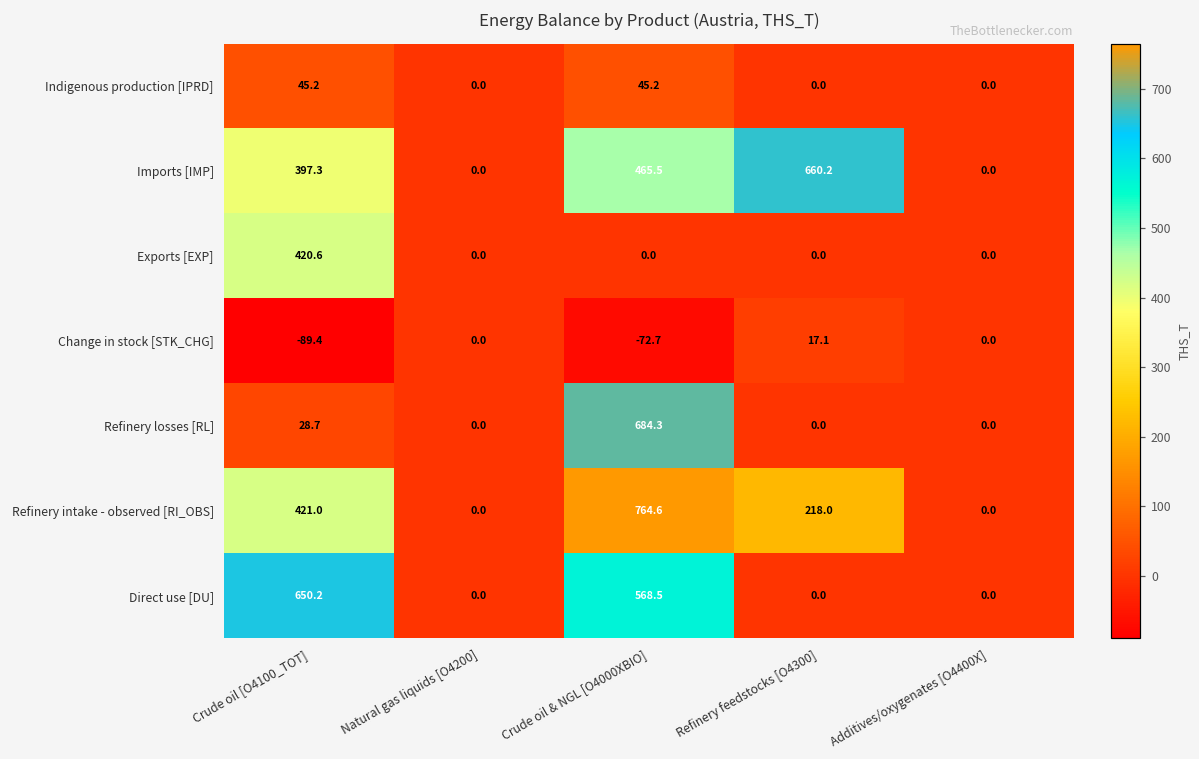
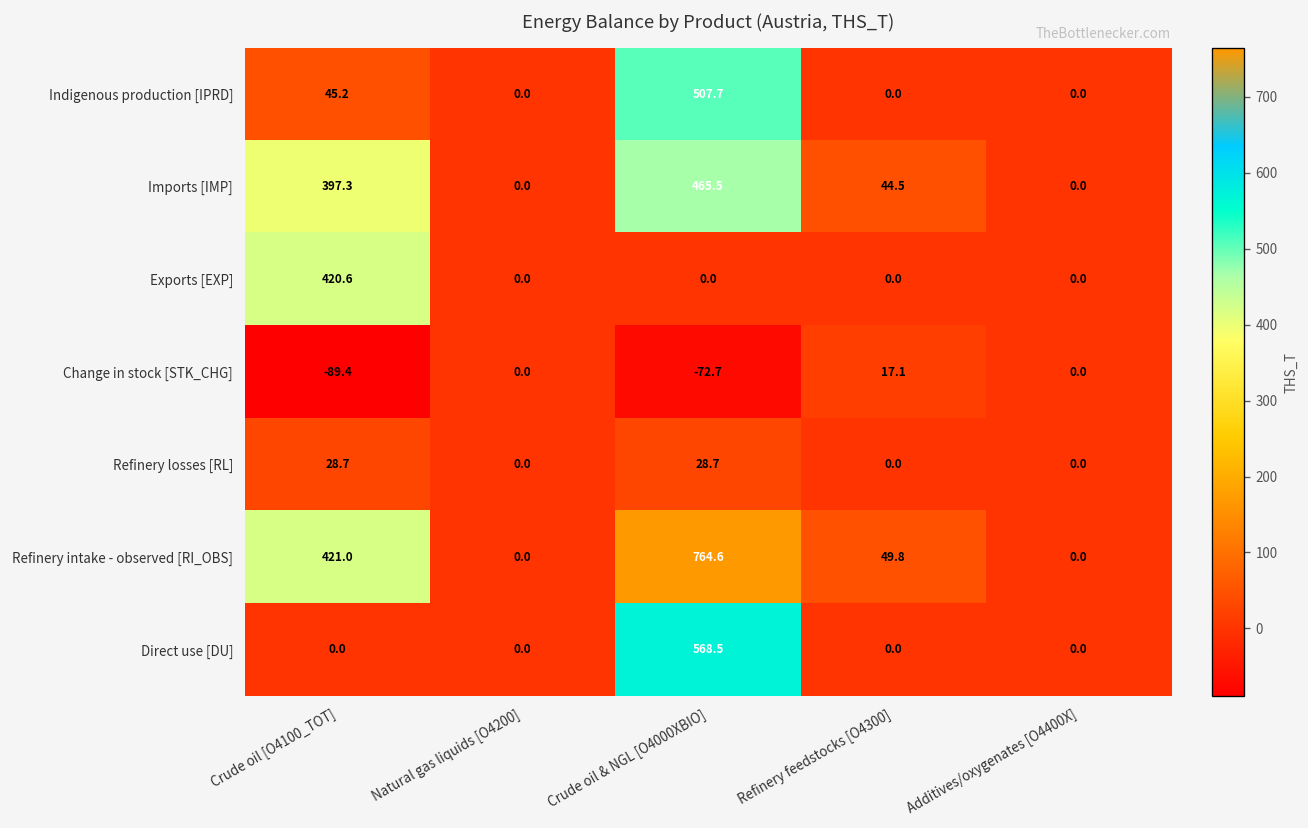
  {
    "Indigenous production [IPRD]": {
      "Crude oil [O4100_TOT]": 45.2,
      "Natural gas liquids [O4200]": 0.0,
-     "Crude oil & NGL [O4000XBIO]": 45.2,
+     "Crude oil & NGL [O4000XBIO]": 507.7,
      "Refinery feedstocks [O4300]": 0.0,
      "Additives/oxygenates [O4400X]": 0.0
    },
    "Imports [IMP]": {
      "Crude oil [O4100_TOT]": 397.3,
      "Natural gas liquids [O4200]": 0.0,
      "Crude oil & NGL [O4000XBIO]": 465.5,
-     "Refinery feedstocks [O4300]": 660.2,
+     "Refinery feedstocks [O4300]": 44.5,
      "Additives/oxygenates [O4400X]": 0.0
    },
    "Exports [EXP]": {
      "Crude oil [O4100_TOT]": 420.6,
      "Natural gas liquids [O4200]": 0.0,
      "Crude oil & NGL [O4000XBIO]": 0.0,
      "Refinery feedstocks [O4300]": 0.0,
      "Additives/oxygenates [O4400X]": 0.0
    },
    "Change in stock [STK_CHG]": {
      "Crude oil [O4100_TOT]": -89.4,
      "Natural gas liquids [O4200]": 0.0,
      "Crude oil & NGL [O4000XBIO]": -72.7,
      "Refinery feedstocks [O4300]": 17.1,
      "Additives/oxygenates [O4400X]": 0.0
    },
    "Refinery losses [RL]": {
      "Crude oil [O4100_TOT]": 28.7,
      "Natural gas liquids [O4200]": 0.0,
-     "Crude oil & NGL [O4000XBIO]": 684.3,
+     "Crude oil & NGL [O4000XBIO]": 28.7,
      "Refinery feedstocks [O4300]": 0.0,
      "Additives/oxygenates [O4400X]": 0.0
    },
    "Refinery intake - observed [RI_OBS]": {
      "Crude oil [O4100_TOT]": 421.0,
      "Natural gas liquids [O4200]": 0.0,
      "Crude oil & NGL [O4000XBIO]": 764.6,
-     "Refinery feedstocks [O4300]": 218.0,
+     "Refinery feedstocks [O4300]": 49.8,
      "Additives/oxygenates [O4400X]": 0.0
    },
    "Direct use [DU]": {
-     "Crude oil [O4100_TOT]": 650.2,
+     "Crude oil [O4100_TOT]": 0.0,
      "Natural gas liquids [O4200]": 0.0,
      "Crude oil & NGL [O4000XBIO]": 568.5,
      "Refinery feedstocks [O4300]": 0.0,
      "Additives/oxygenates [O4400X]": 0.0
    }
  }
